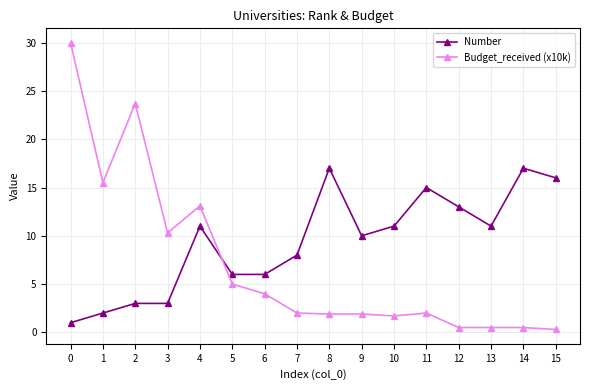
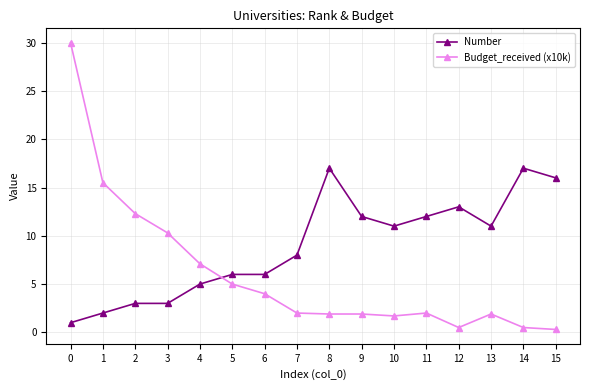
  {
    "Number": {
      "0": 1,
      "1": 2,
      "2": 3,
      "3": 3,
-     "4": 11,
+     "4": 5,
      "5": 6,
      "6": 6,
      "7": 8,
      "8": 17,
-     "9": 10,
+     "9": 12,
      "10": 11,
-     "11": 15,
+     "11": 12,
      "12": 13,
      "13": 11,
      "14": 17,
      "15": 16
    },
    "Budget_received (x10k)": {
      "0": 30,
      "1": 16,
-     "2": 24,
+     "2": 12,
      "3": 10,
-     "4": 13,
+     "4": 7,
      "5": 5,
      "6": 4,
      "7": 2,
      "8": 2,
      "9": 2,
      "10": 2,
      "11": 2,
      "12": 1,
-     "13": 1,
+     "13": 2,
      "14": 1,
      "15": 0
    }
  }
